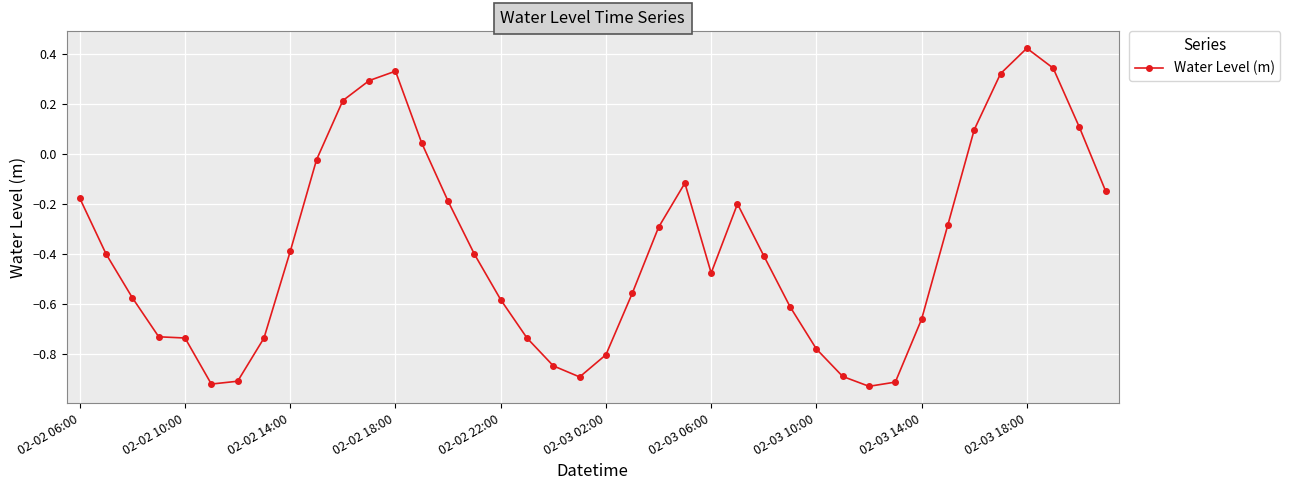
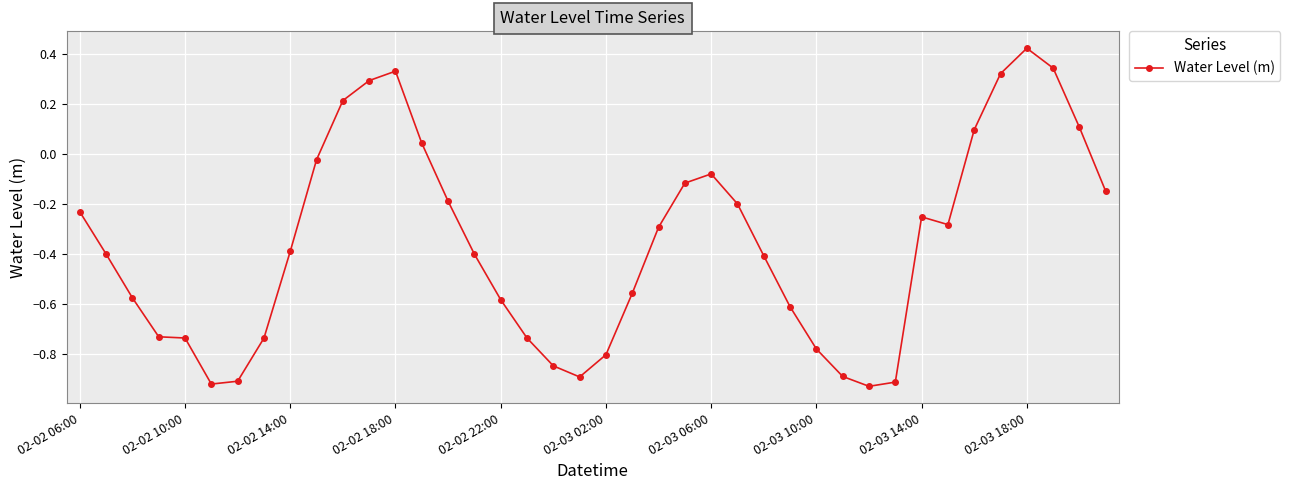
  {
-   "02-02 06:00": -0.18,
+   "02-02 06:00": -0.23,
    "02-02 10:00": -0.73,
    "02-02 14:00": -0.39,
    "02-02 18:00": 0.33,
    "02-02 22:00": -0.58,
    "02-03 02:00": -0.80,
-   "02-03 06:00": -0.47,
+   "02-03 06:00": -0.08,
    "02-03 10:00": -0.78,
-   "02-03 14:00": -0.66,
+   "02-03 14:00": -0.25,
    "02-03 18:00": 0.42
  }
